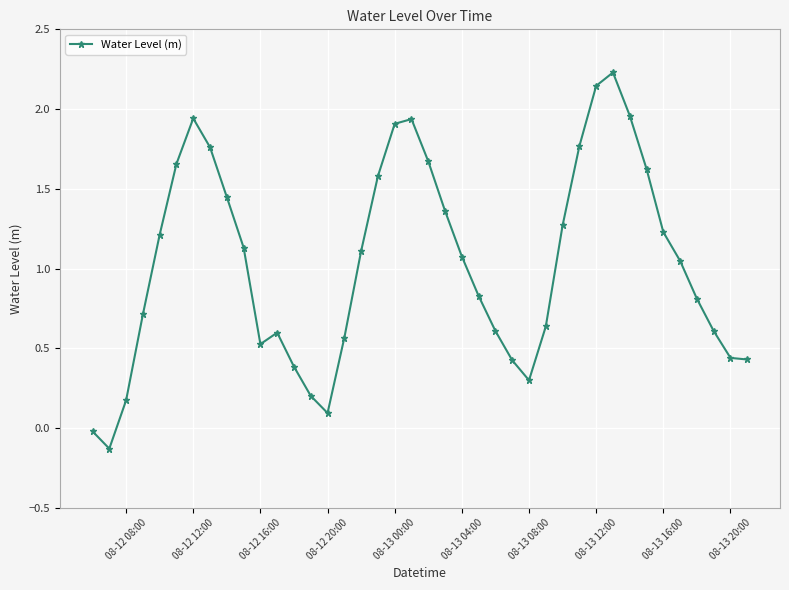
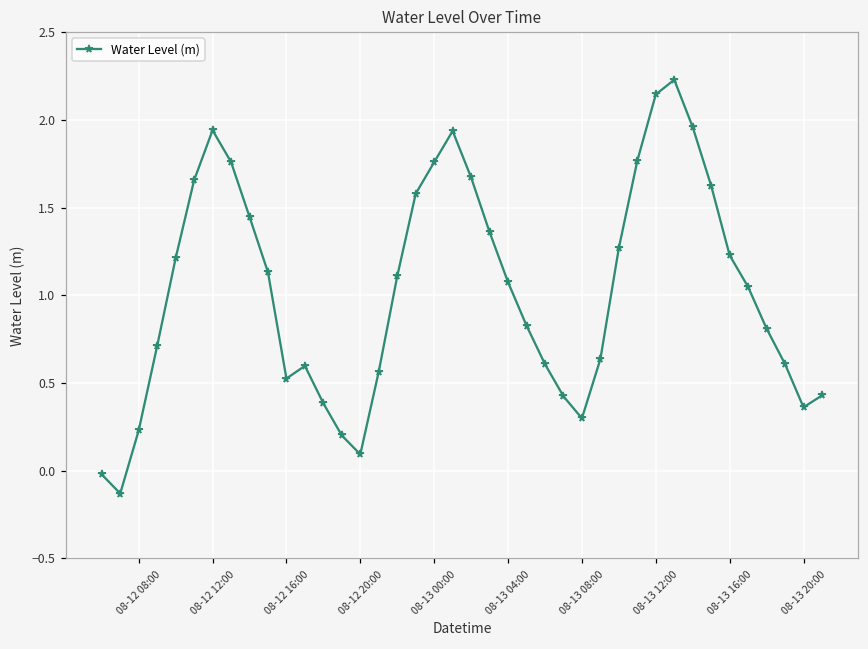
  {
-   "08-12 08:00": 0.17,
+   "08-12 08:00": 0.23,
    "08-12 12:00": 1.94,
    "08-12 16:00": 0.53,
    "08-12 20:00": 0.09,
-   "08-13 00:00": 1.91,
+   "08-13 00:00": 1.76,
    "08-13 04:00": 1.08,
    "08-13 08:00": 0.30,
    "08-13 12:00": 2.15,
    "08-13 16:00": 1.23,
-   "08-13 20:00": 0.44
+   "08-13 20:00": 0.36
  }
